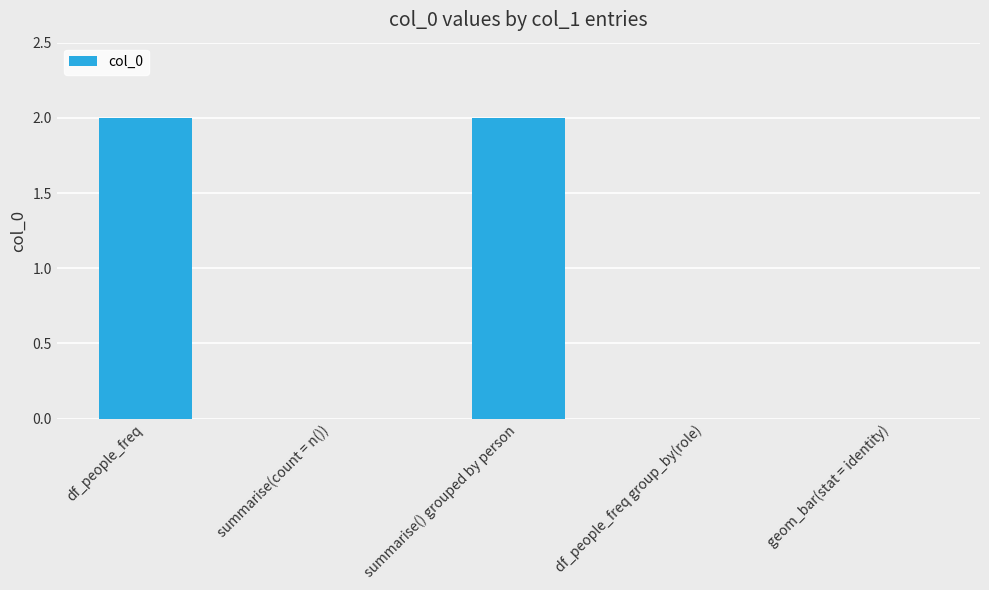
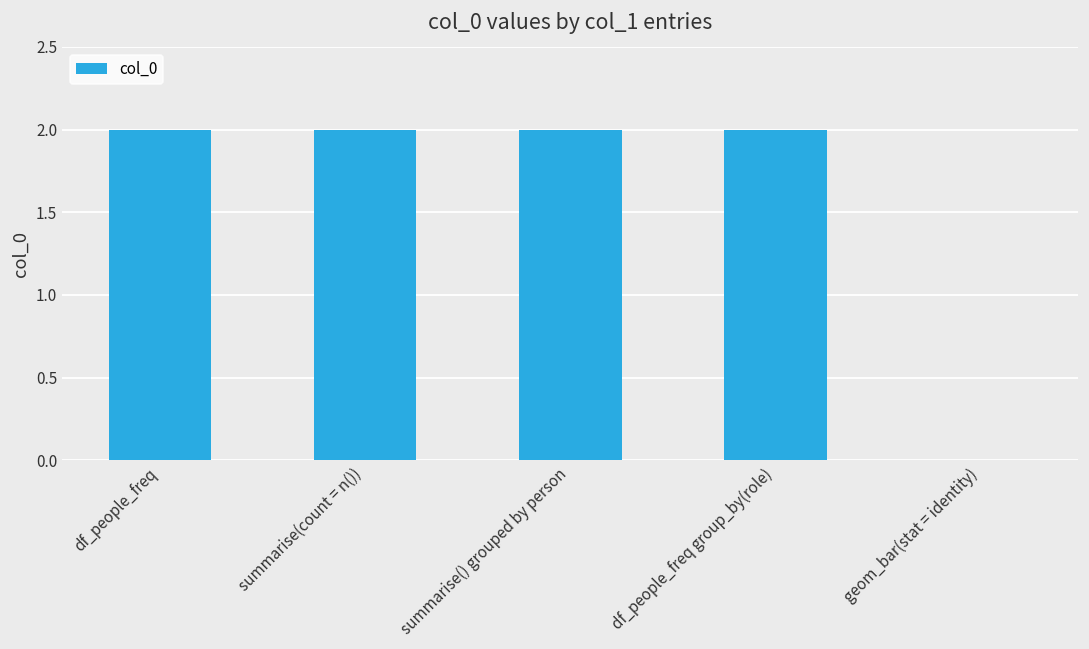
  {
    "df_people_freq": 2,
-   "summarise(count = n())": 0,
+   "summarise(count = n())": 2,
    "summarise() grouped by person": 2,
-   "df_people_freq group_by(role)": 0,
+   "df_people_freq group_by(role)": 2,
    "geom_bar(stat = identity)": 0
  }
